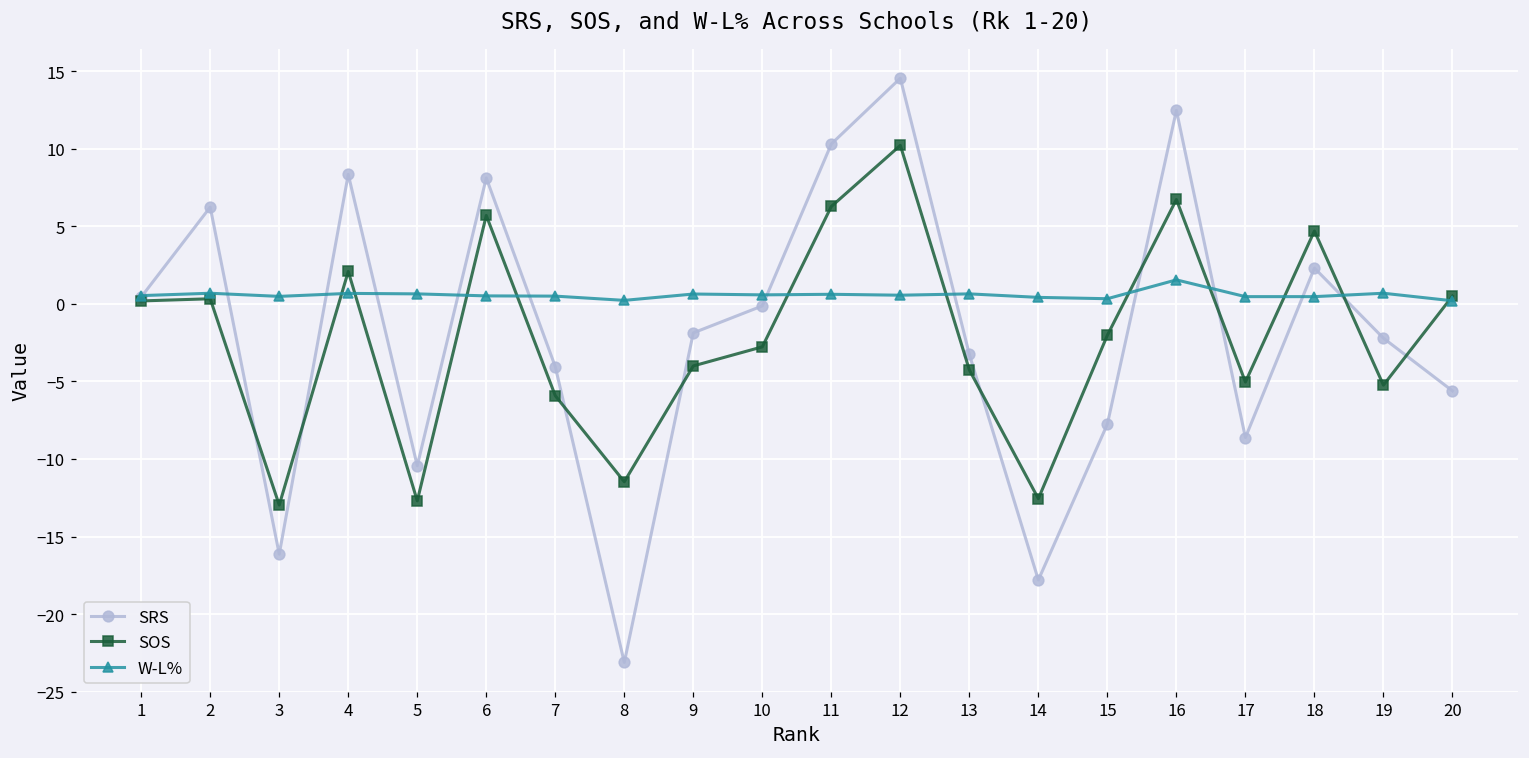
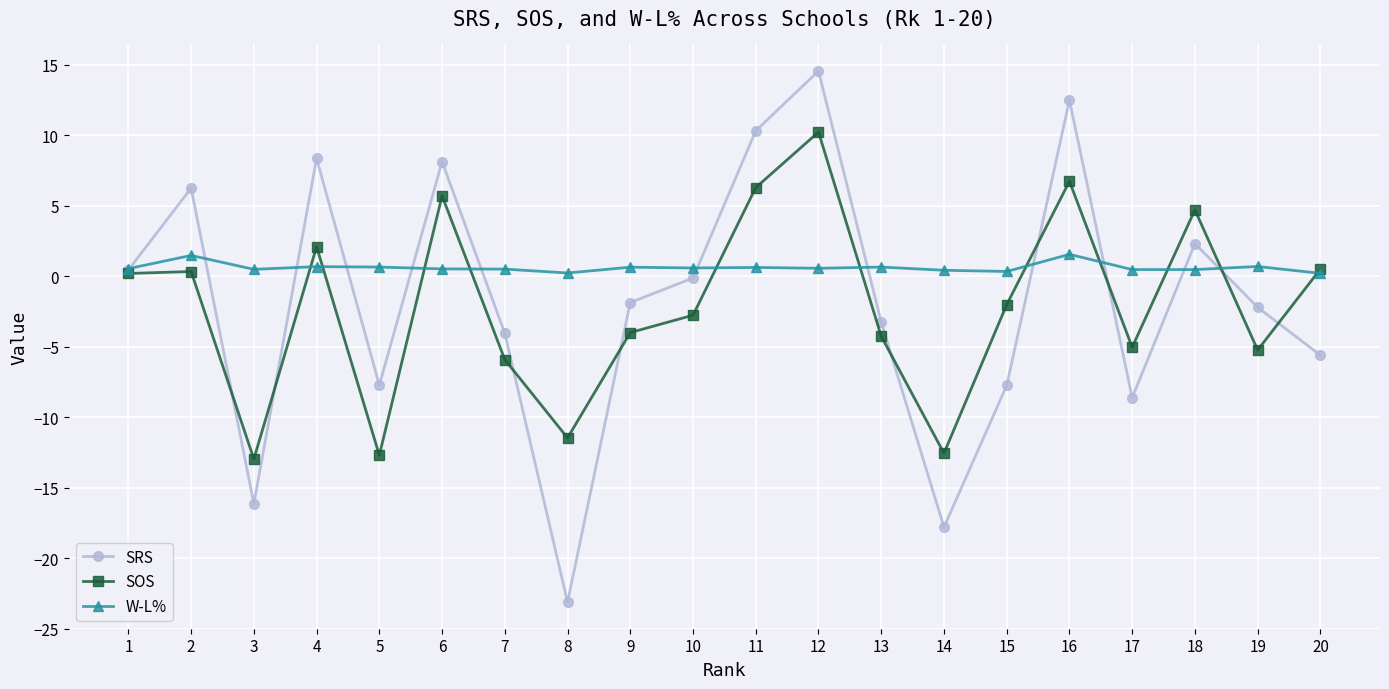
  {
    "SRS": {
      "2": 6.2,
      "3": -16.1,
      "4": 8.4,
-     "5": -10.4,
+     "5": -7.7,
      "6": 8.1,
      "7": -4.1,
      "8": -23.1,
      "9": -1.9,
      "10": -0.1,
      "11": 10.3,
      "12": 14.6,
      "13": -3.3,
      "14": -17.8,
      "15": -7.8,
      "16": 12.5,
      "17": -8.6,
      "18": 2.3,
      "19": -2.2,
      "20": -5.6
    },
    "SOS": {
      "1": 0.2,
      "2": 0.3,
      "3": -13.0,
      "4": 2.1,
      "5": -12.7,
      "6": 5.7,
      "7": -5.9,
      "8": -11.5,
      "9": -4.0,
      "10": -2.8,
      "11": 6.3,
      "12": 10.2,
      "13": -4.3,
      "14": -12.6,
      "15": -2.0,
      "16": 6.7,
      "17": -5.0,
      "18": 4.7,
      "19": -5.2,
      "20": 0.5
    },
    "W-L%": {
-     "2": 0.7,
+     "2": 1.5,
      "3": 0.5,
      "4": 0.7,
      "5": 0.6,
      "6": 0.5,
      "7": 0.5,
      "8": 0.2,
      "9": 0.6,
      "10": 0.6,
      "11": 0.6,
      "12": 0.6,
      "13": 0.6,
      "14": 0.4,
      "15": 0.3,
      "16": 1.5,
      "17": 0.5,
      "18": 0.5,
      "19": 0.7,
      "20": 0.2
    }
  }
